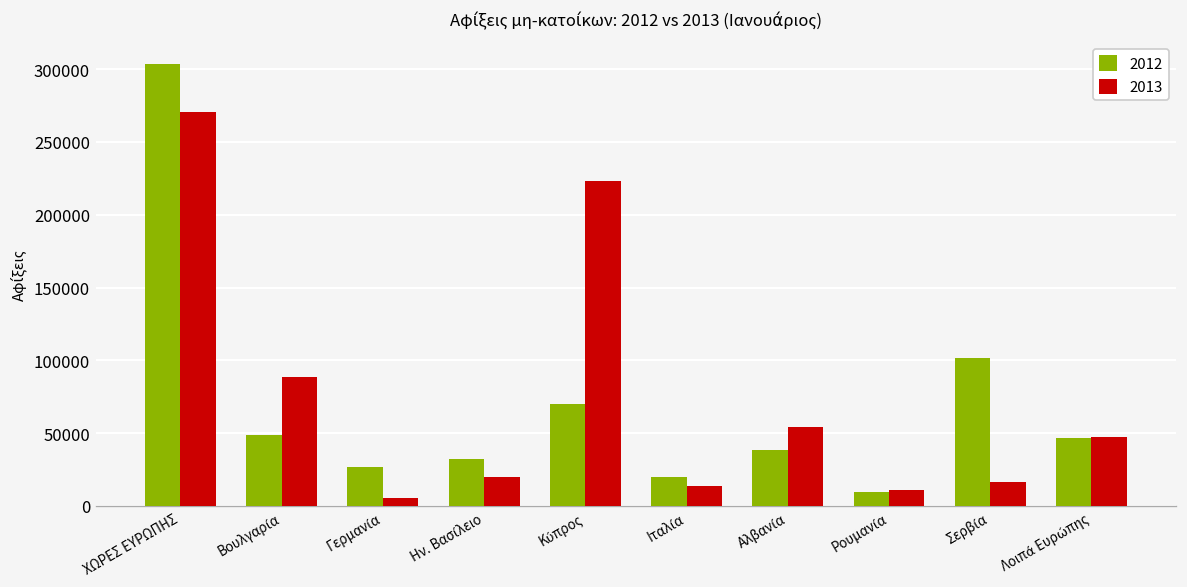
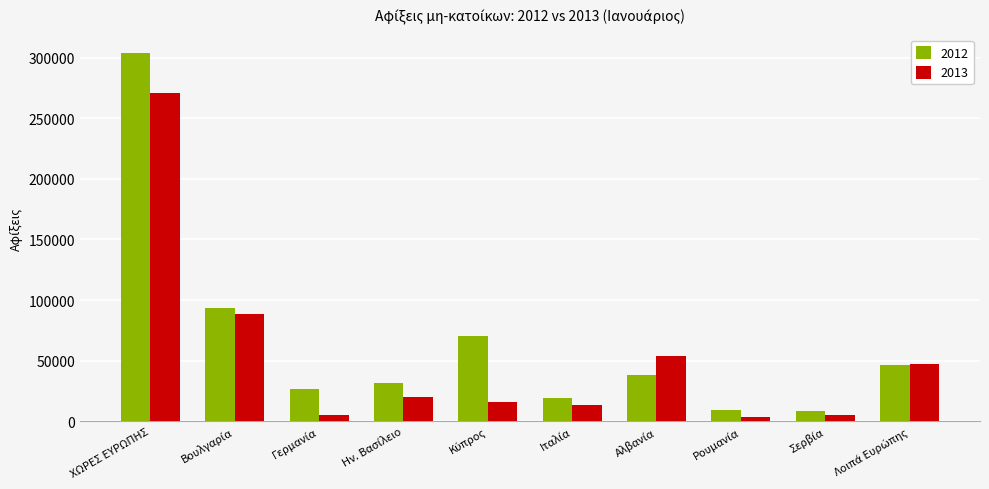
  {
    "2012": {
      "ΧΩΡΕΣ ΕΥΡΩΠΗΣ": 304000,
-     "Βουλγαρία": 49000,
+     "Βουλγαρία": 94000,
      "Γερμανία": 27000,
      "Ην. Βασίλειο": 32000,
      "Κύπρος": 70000,
      "Ιταλία": 20000,
      "Αλβανία": 39000,
      "Ρουμανία": 9000,
-     "Σερβία": 101000,
+     "Σερβία": 9000,
      "Λοιπά Ευρώπης": 47000
    },
    "2013": {
      "ΧΩΡΕΣ ΕΥΡΩΠΗΣ": 271000,
      "Βουλγαρία": 89000,
      "Γερμανία": 6000,
      "Ην. Βασίλειο": 20000,
-     "Κύπρος": 223000,
+     "Κύπρος": 16000,
      "Ιταλία": 13000,
      "Αλβανία": 54000,
-     "Ρουμανία": 11000,
-     "Σερβία": 17000,
+     "Ρουμανία": 3000,
+     "Σερβία": 5000,
      "Λοιπά Ευρώπης": 48000
    }
  }
